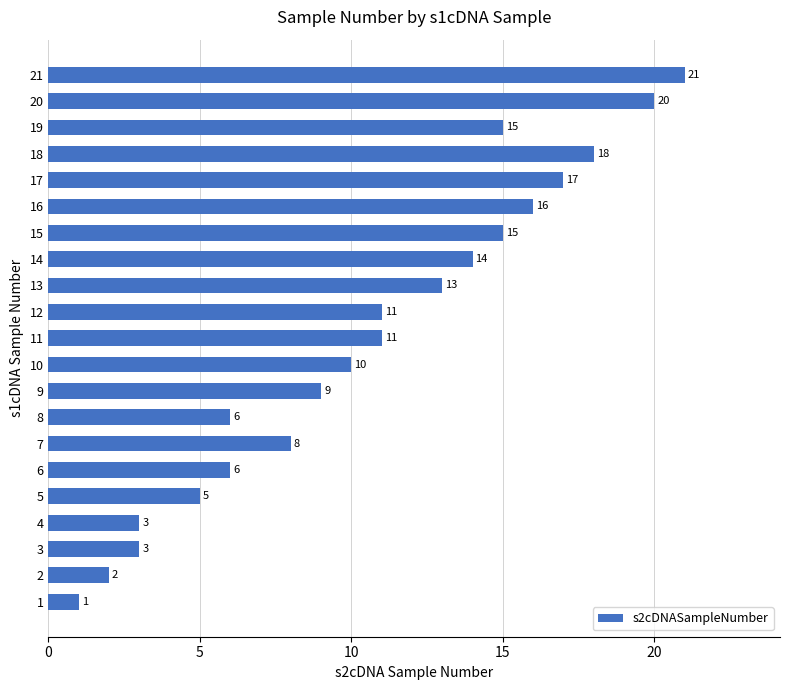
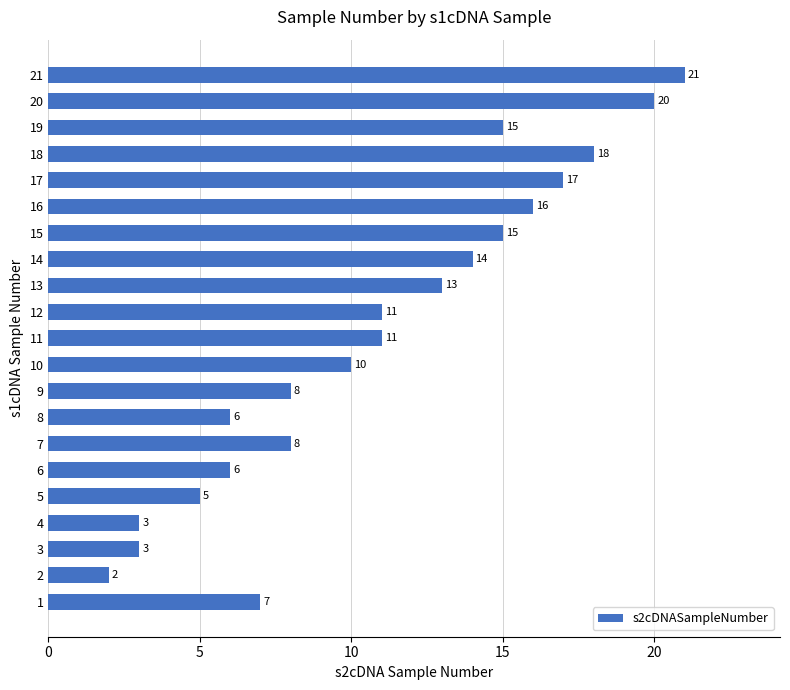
  {
    "21": 21,
    "20": 20,
    "19": 15,
    "18": 18,
    "17": 17,
    "16": 16,
    "15": 15,
    "14": 14,
    "13": 13,
    "12": 11,
    "11": 11,
    "10": 10,
-   "9": 9,
+   "9": 8,
    "8": 6,
    "7": 8,
    "6": 6,
    "5": 5,
    "4": 3,
    "3": 3,
    "2": 2,
-   "1": 1
+   "1": 7
  }
